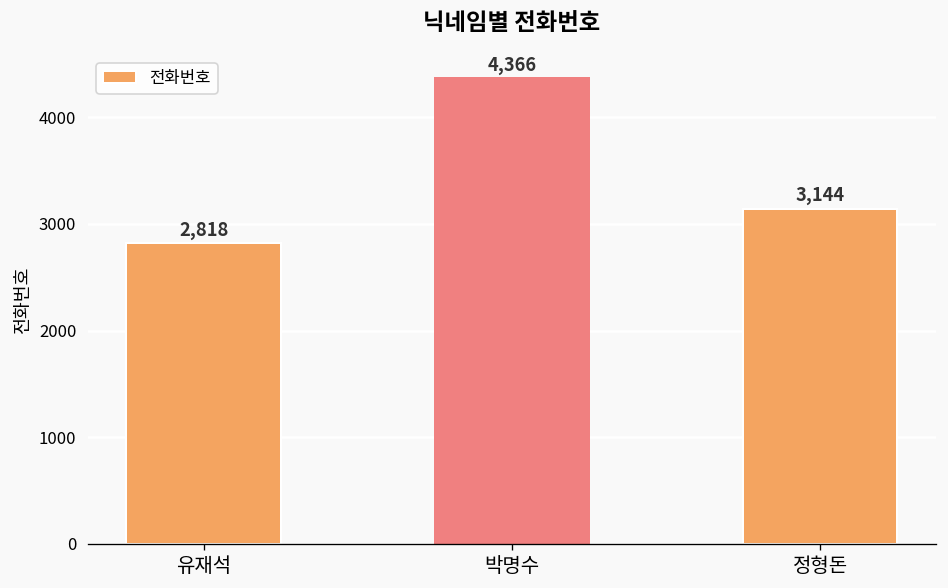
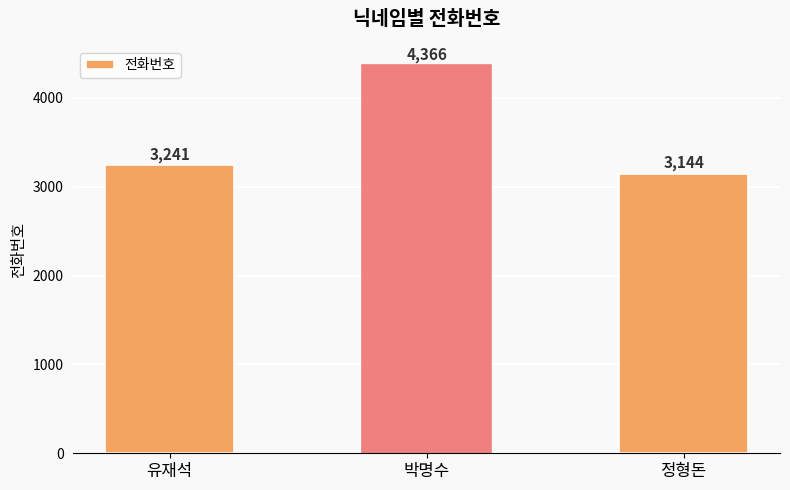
  {
-   "유재석": "2,818",
+   "유재석": "3,241",
    "박명수": "4,366",
    "정형돈": "3,144"
  }
